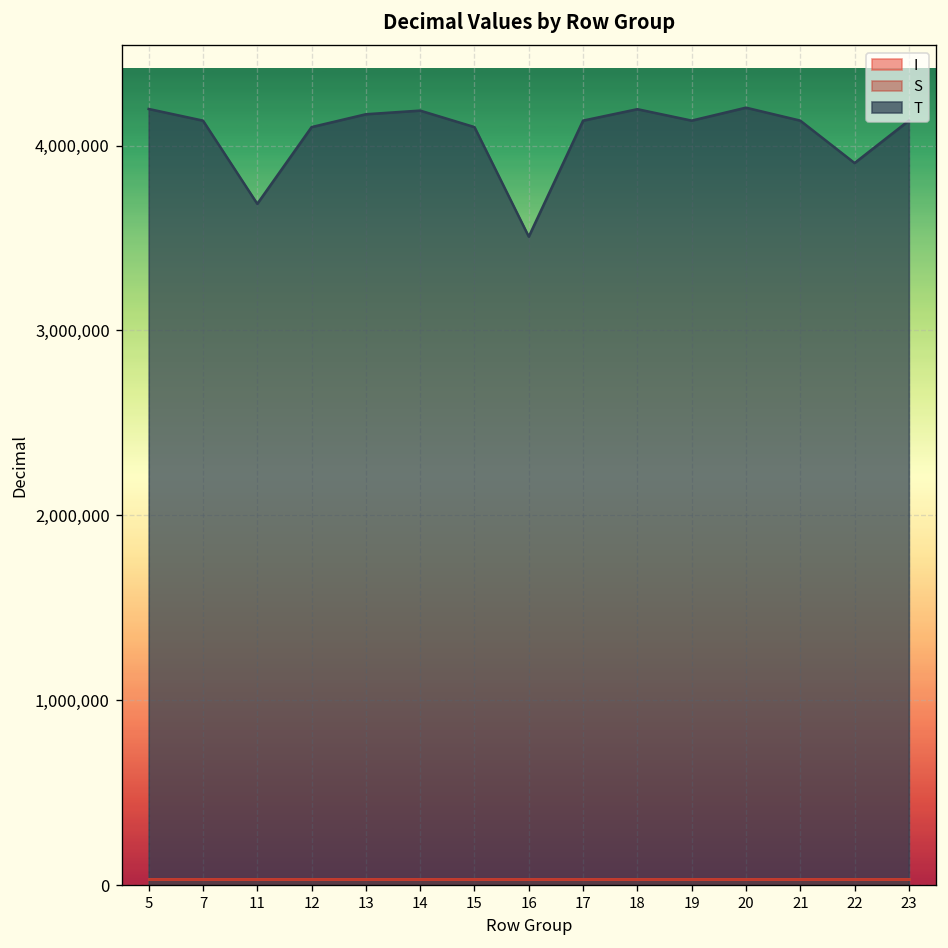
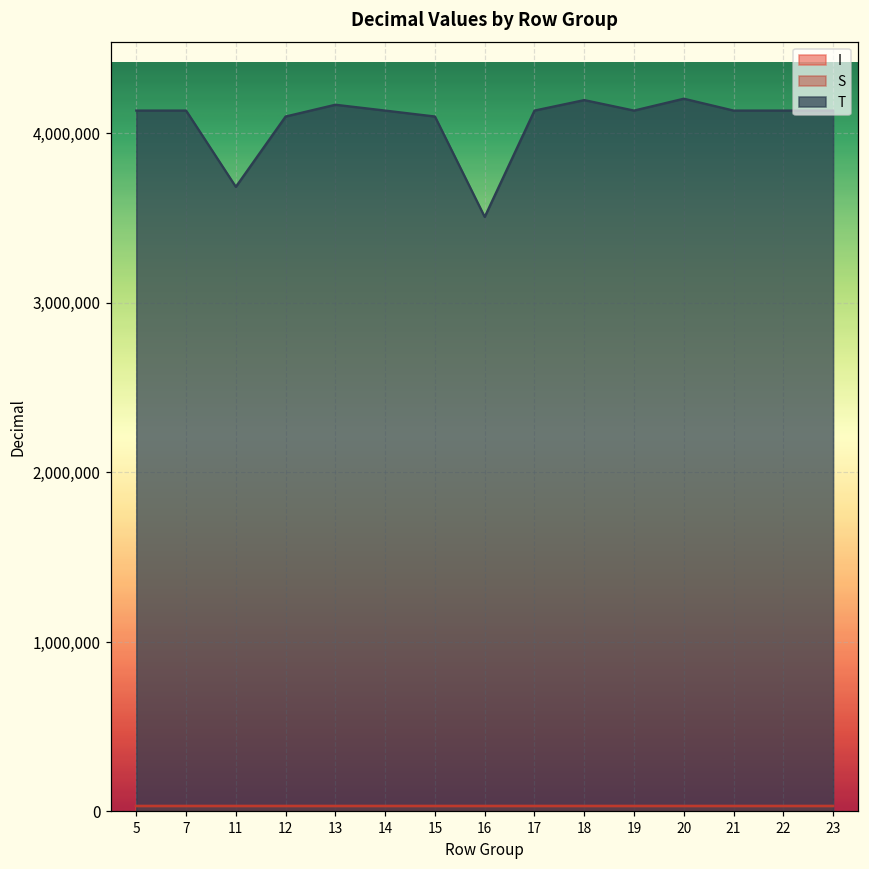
  {
    "S": {
      "5": "30,000",
      "7": "30,000",
      "11": "30,000",
      "12": "30,000",
      "13": "30,000",
      "14": "30,000",
      "15": "30,000",
      "16": "30,000",
      "17": "30,000",
      "18": "30,000",
      "19": "30,000",
      "20": "30,000",
      "21": "30,000",
      "22": "30,000",
      "23": "30,000"
    },
    "T": {
-     "5": "4,200,000",
+     "5": "4,130,000",
      "7": "4,130,000",
      "11": "3,680,000",
      "12": "4,100,000",
      "13": "4,170,000",
-     "14": "4,190,000",
+     "14": "4,130,000",
      "15": "4,100,000",
      "16": "3,510,000",
      "17": "4,130,000",
      "18": "4,200,000",
      "19": "4,130,000",
      "20": "4,200,000",
      "21": "4,130,000",
-     "22": "3,910,000"
+     "22": "4,130,000"
    }
  }
